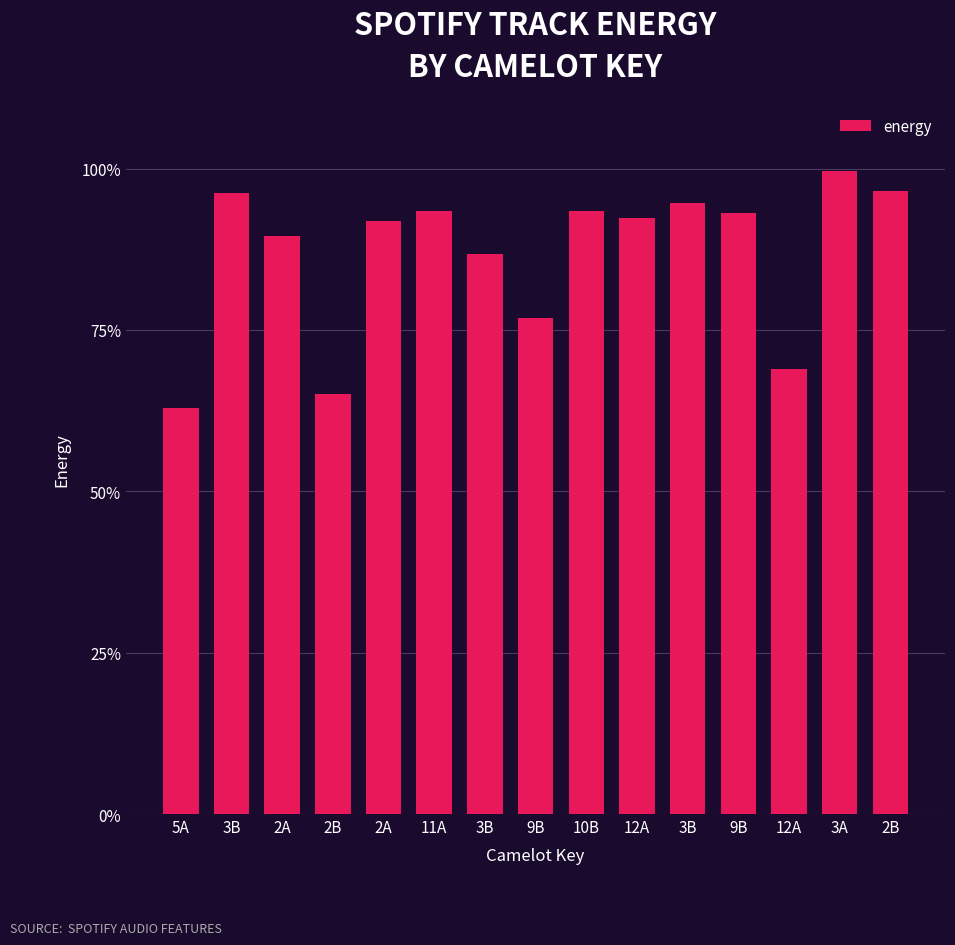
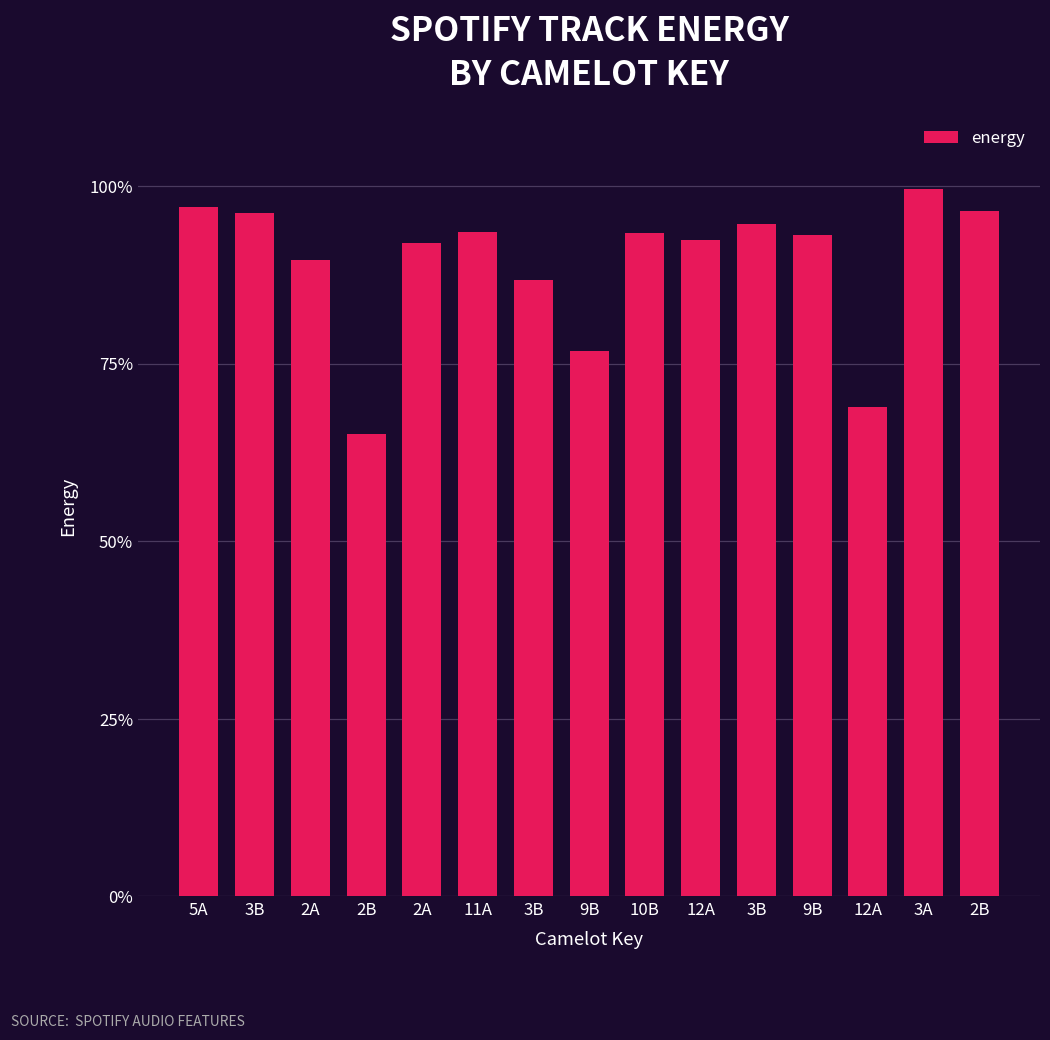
  {
-   "5A": "63%",
+   "5A": "97%",
    "11A": "94%",
    "10B": "93%",
    "3A": "100%"
  }
